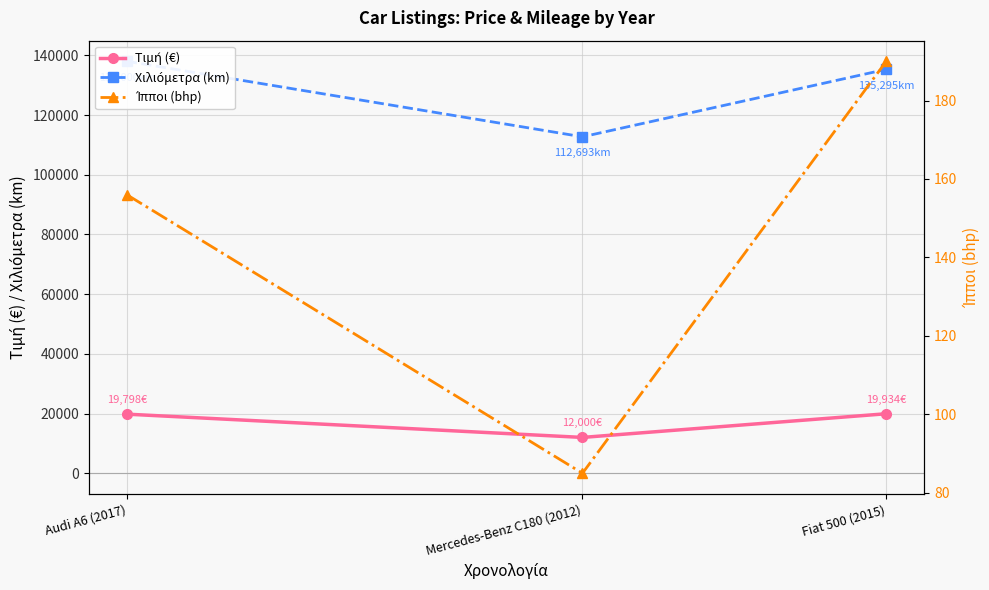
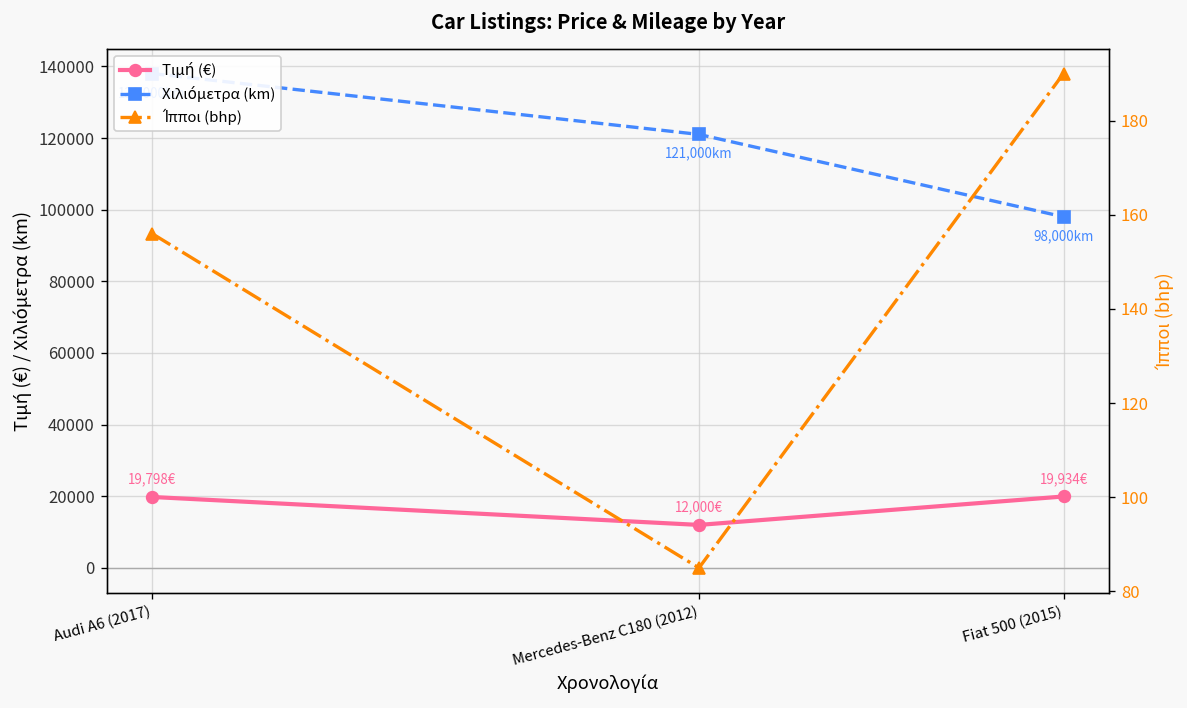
  {
    "Τιμή (€)": {
      "Audi A6 (2017)": "19,798€",
      "Mercedes-Benz C180 (2012)": "12,000€",
      "Fiat 500 (2015)": "19,934€"
    },
    "Χιλιόμετρα (km)": {
-     "Mercedes-Benz C180 (2012)": "112,693",
-     "Fiat 500 (2015)": "135,295"
+     "Mercedes-Benz C180 (2012)": "121,000",
+     "Fiat 500 (2015)": "98,000"
    }
  }
